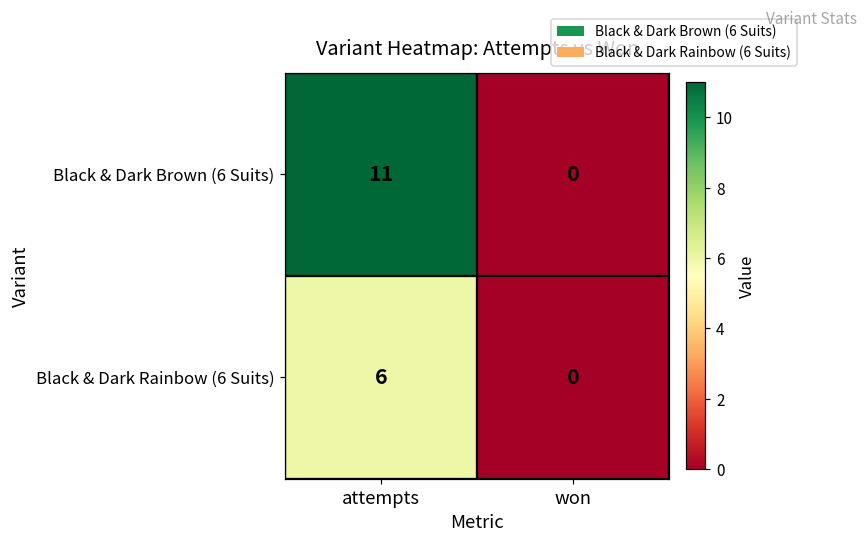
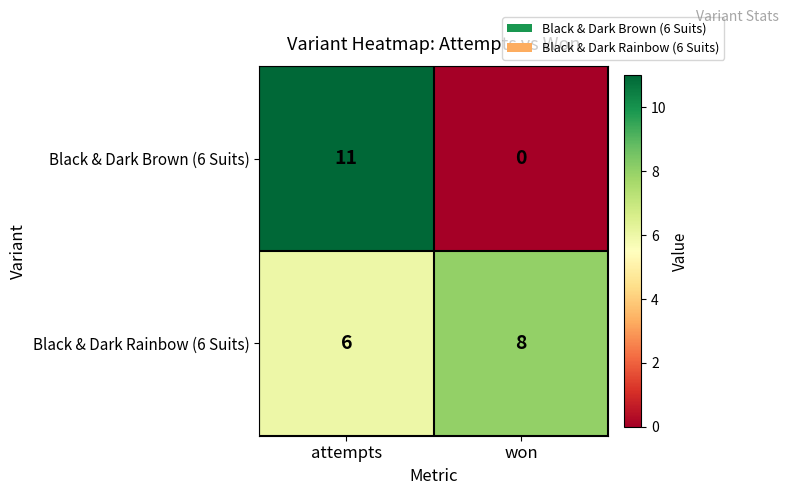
  {
    "Black & Dark Brown (6 Suits)": {
      "attempts": 11,
      "won": 0
    },
    "Black & Dark Rainbow (6 Suits)": {
      "attempts": 6,
-     "won": 0
+     "won": 8
    }
  }
